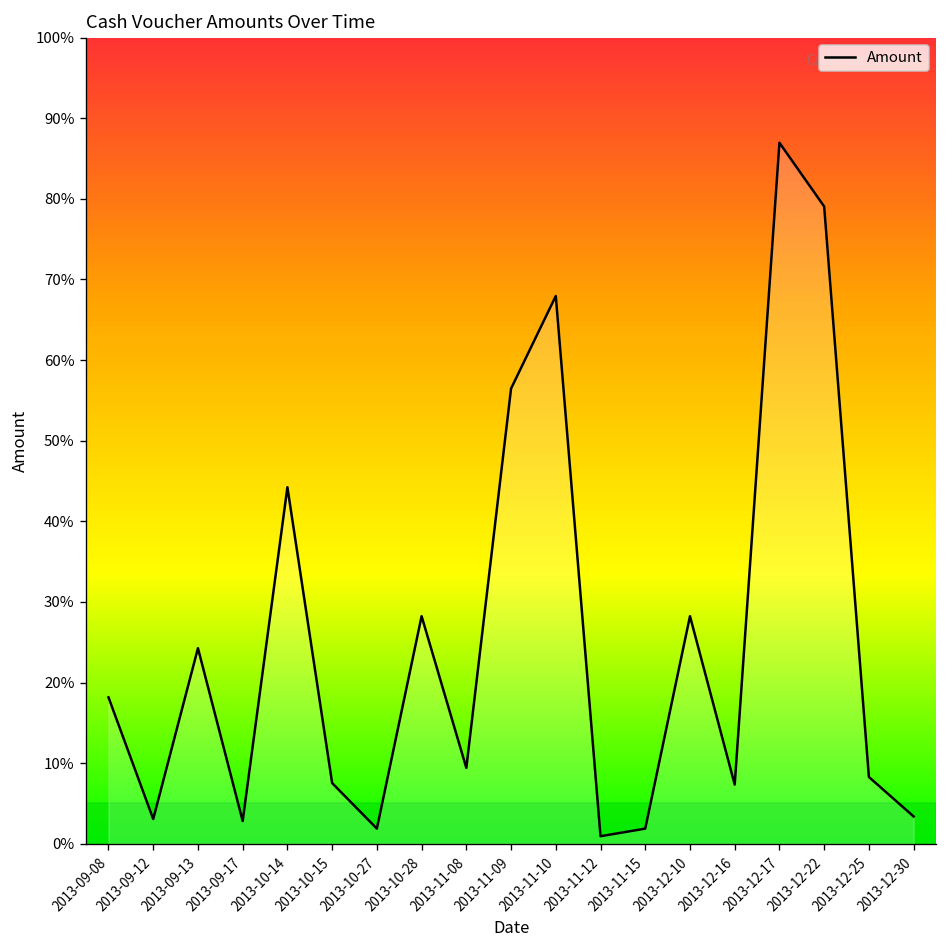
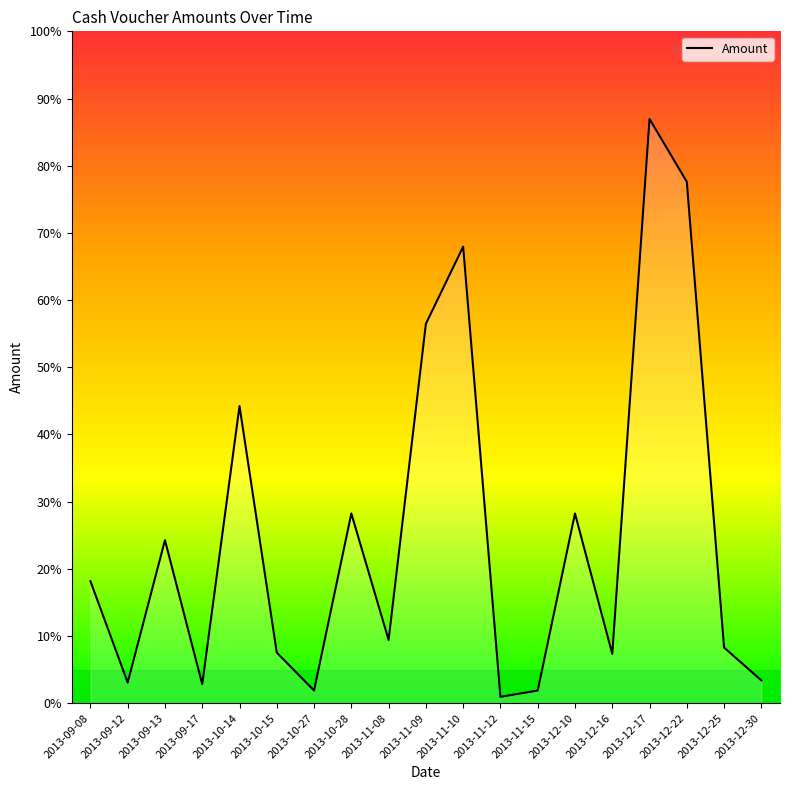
  {
    "2013-09-08": "18%",
    "2013-09-13": "24%",
    "2013-10-14": "44%",
    "2013-10-15": "8%",
    "2013-10-28": "28%",
    "2013-11-08": "9%",
    "2013-11-09": "56%",
    "2013-11-10": "68%",
    "2013-12-10": "28%",
    "2013-12-16": "7%",
    "2013-12-17": "87%",
-   "2013-12-22": "79%",
+   "2013-12-22": "78%",
    "2013-12-25": "8%"
  }
